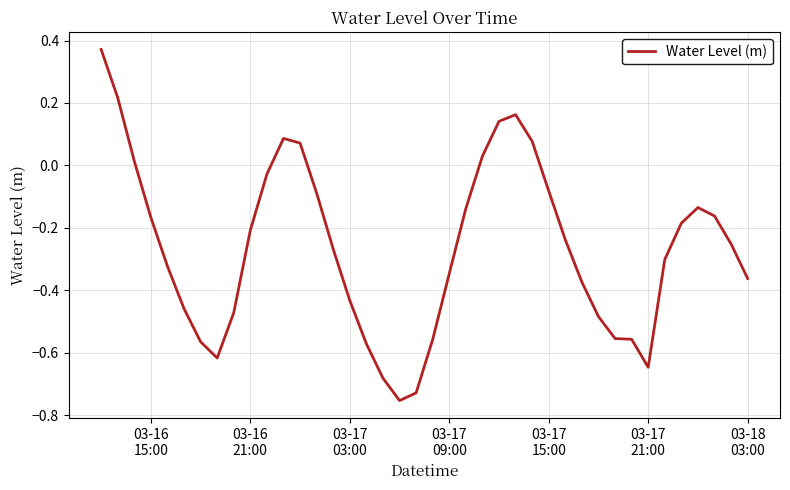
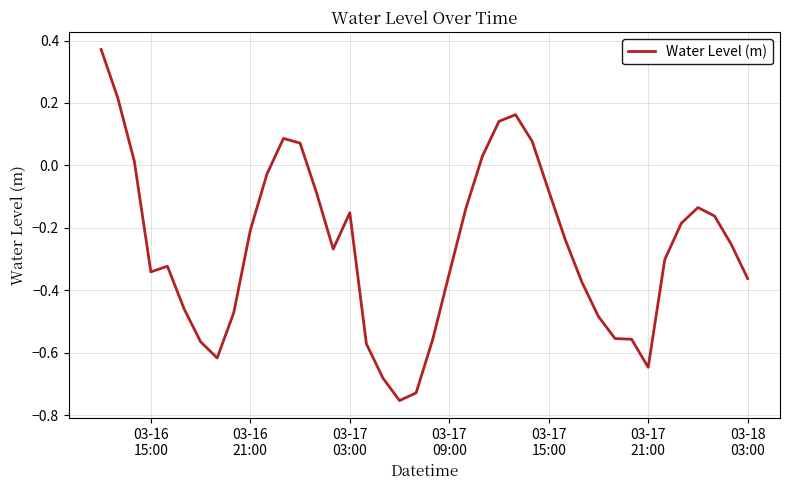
  {
-   "03-16 15:00": -0.17,
+   "03-16 15:00": -0.34,
    "03-16 21:00": -0.21,
-   "03-17 03:00": -0.43,
+   "03-17 03:00": -0.15,
    "03-17 09:00": -0.35,
    "03-17 15:00": -0.08,
    "03-17 21:00": -0.65,
    "03-18 03:00": -0.36
  }
